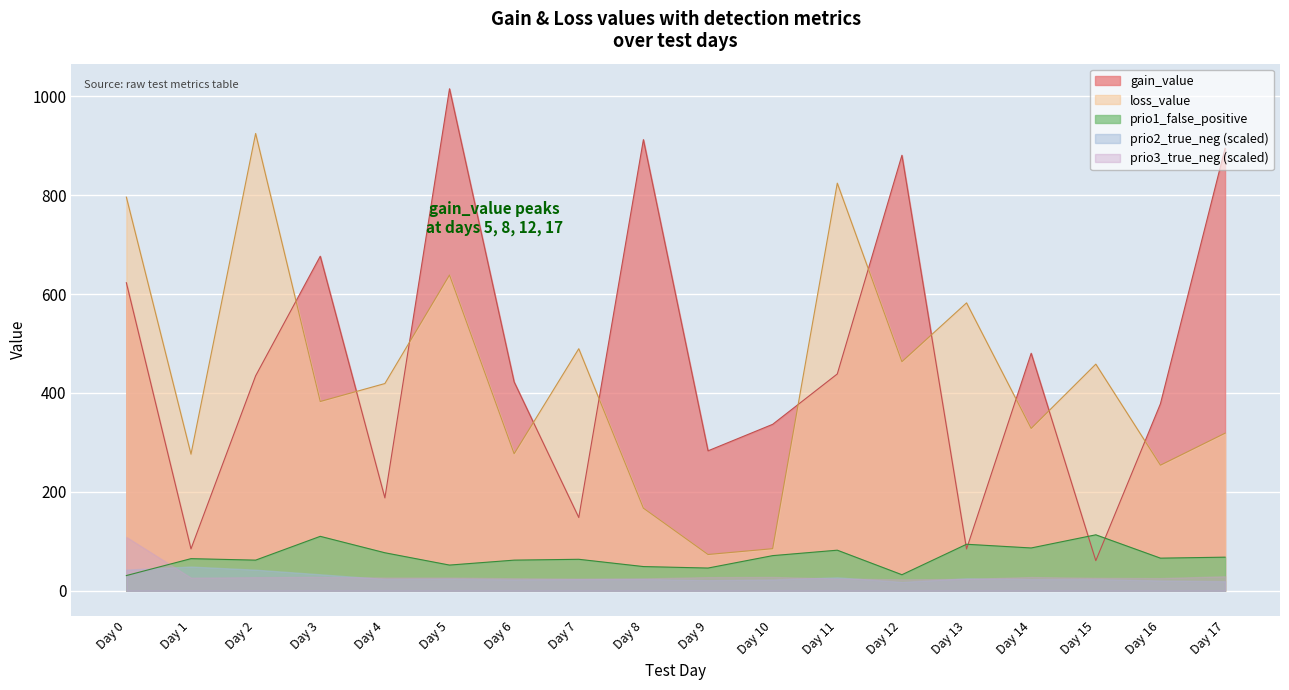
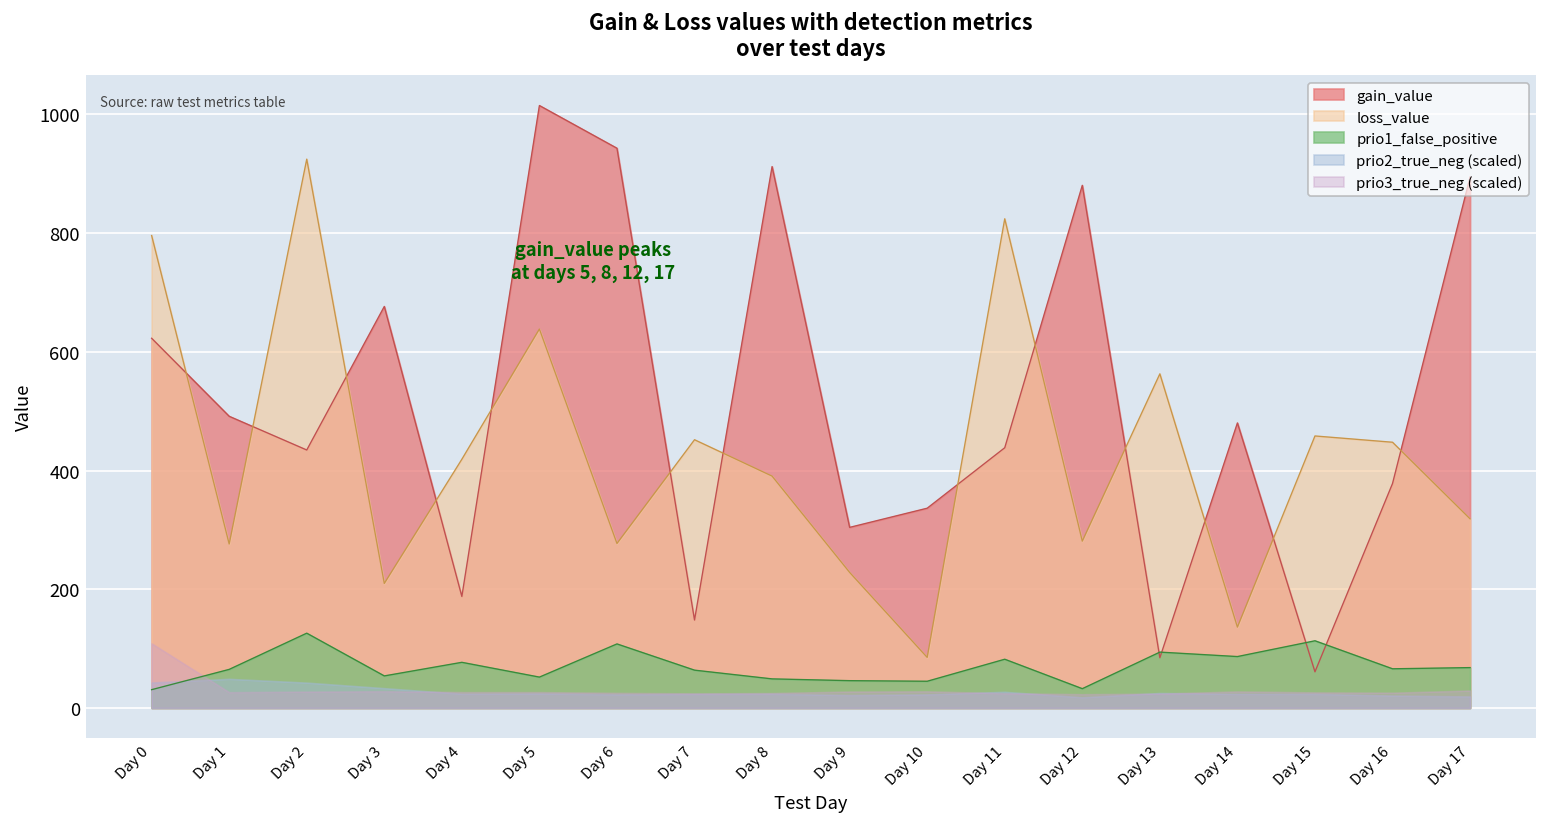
  {
    "gain_value": {
      "Day 0": 620,
-     "Day 1": 80,
+     "Day 1": 490,
      "Day 2": 430,
      "Day 3": 680,
      "Day 4": 190,
      "Day 5": 1010,
-     "Day 6": 420,
+     "Day 6": 940,
      "Day 7": 150,
      "Day 8": 910,
-     "Day 9": 280,
+     "Day 9": 300,
      "Day 10": 340,
      "Day 11": 440,
      "Day 12": 880,
      "Day 13": 80,
      "Day 14": 480,
      "Day 15": 60,
      "Day 16": 380
    },
    "loss_value": {
      "Day 0": 800,
      "Day 1": 280,
      "Day 2": 920,
-     "Day 3": 380,
+     "Day 3": 210,
      "Day 4": 420,
      "Day 5": 640,
      "Day 6": 280,
-     "Day 7": 490,
-     "Day 8": 170,
-     "Day 9": 70,
+     "Day 7": 450,
+     "Day 8": 390,
+     "Day 9": 230,
      "Day 10": 90,
      "Day 11": 820,
-     "Day 12": 460,
-     "Day 13": 580,
-     "Day 14": 330,
+     "Day 12": 280,
+     "Day 13": 560,
+     "Day 14": 140,
      "Day 15": 460,
-     "Day 16": 250,
+     "Day 16": 450,
      "Day 17": 320
    },
    "prio1_false_positive": {
      "Day 0": 30,
      "Day 1": 70,
-     "Day 2": 60,
-     "Day 3": 110,
+     "Day 2": 130,
+     "Day 3": 50,
      "Day 4": 80,
      "Day 5": 50,
-     "Day 6": 60,
+     "Day 6": 110,
      "Day 7": 60,
      "Day 8": 50,
      "Day 9": 50,
-     "Day 10": 70,
+     "Day 10": 50,
      "Day 11": 80,
      "Day 12": 30,
      "Day 13": 90,
      "Day 14": 90,
      "Day 15": 110,
      "Day 16": 70,
      "Day 17": 70
    }
  }
